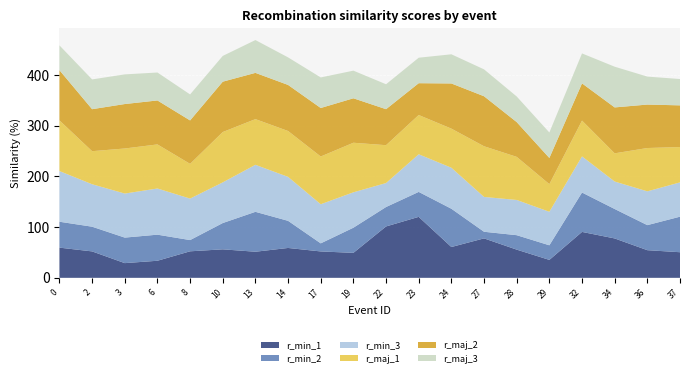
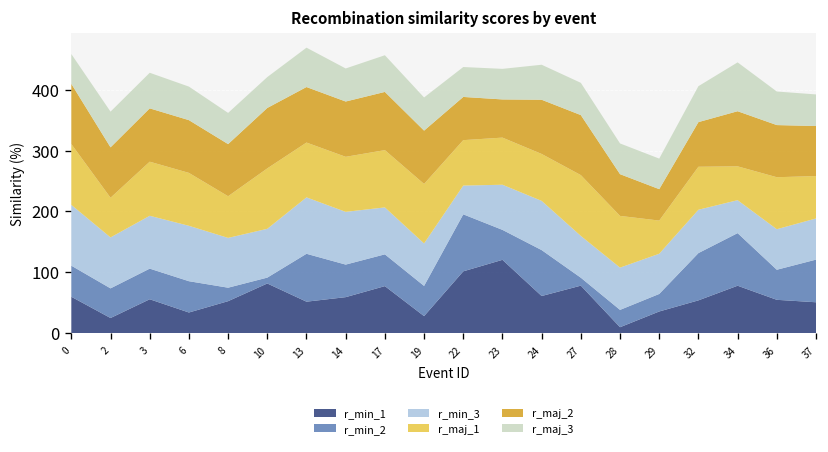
  {
    "r_min_1": {
      "0": 60,
-     "2": 50,
-     "3": 30,
+     "2": 20,
+     "3": 60,
      "6": 30,
      "8": 50,
-     "10": 60,
+     "10": 80,
      "13": 50,
      "14": 60,
-     "17": 50,
-     "19": 50,
+     "17": 80,
+     "19": 30,
      "22": 100,
      "23": 120,
      "24": 60,
      "27": 80,
-     "28": 60,
+     "28": 10,
      "29": 40,
-     "32": 90,
+     "32": 50,
      "34": 80,
      "36": 50,
      "37": 50
    },
    "r_min_2": {
      "0": 50,
      "2": 50,
      "3": 50,
      "6": 50,
      "8": 20,
-     "10": 50,
+     "10": 10,
      "13": 80,
      "14": 50,
-     "17": 20,
+     "17": 50,
      "19": 50,
-     "22": 40,
+     "22": 90,
      "23": 50,
      "24": 80,
      "27": 10,
      "28": 30,
      "29": 30,
      "32": 80,
-     "34": 60,
+     "34": 90,
      "36": 50,
      "37": 70
    }
  }
